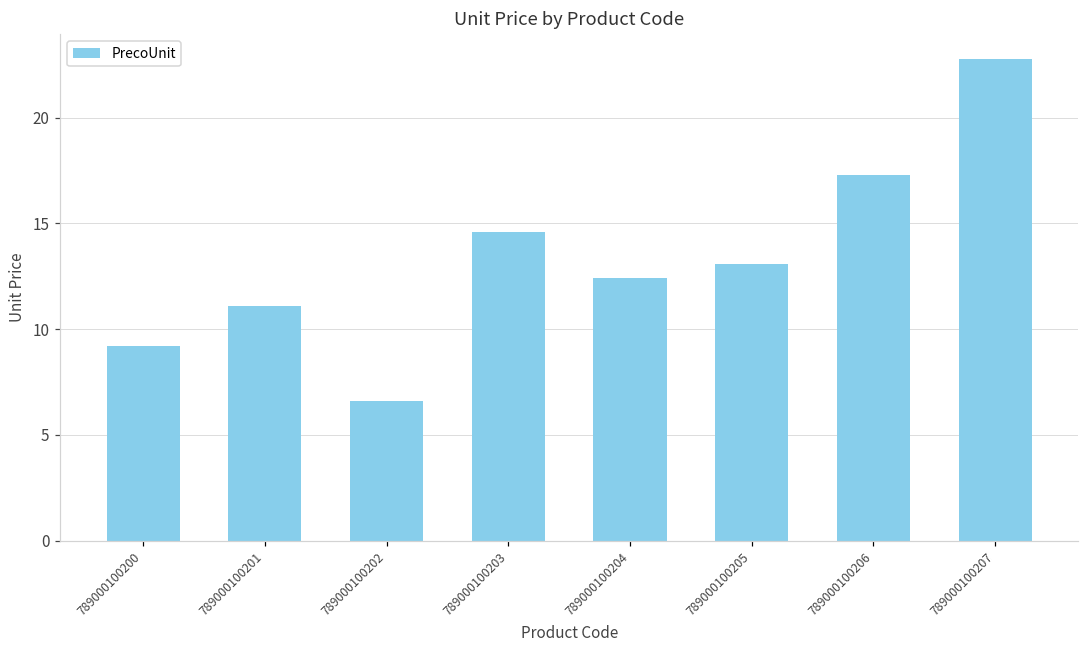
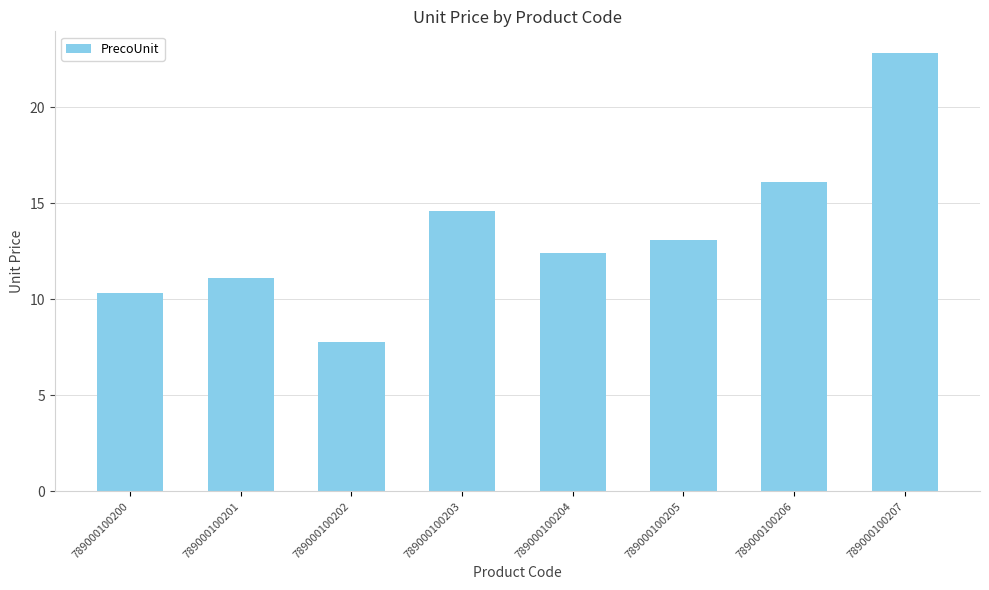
  {
-   "789000100200": 9.2,
+   "789000100200": 10.3,
    "789000100201": 11.1,
-   "789000100202": 6.6,
+   "789000100202": 7.8,
    "789000100203": 14.6,
    "789000100204": 12.4,
    "789000100205": 13.1,
-   "789000100206": 17.3,
+   "789000100206": 16.1,
    "789000100207": 22.8
  }
